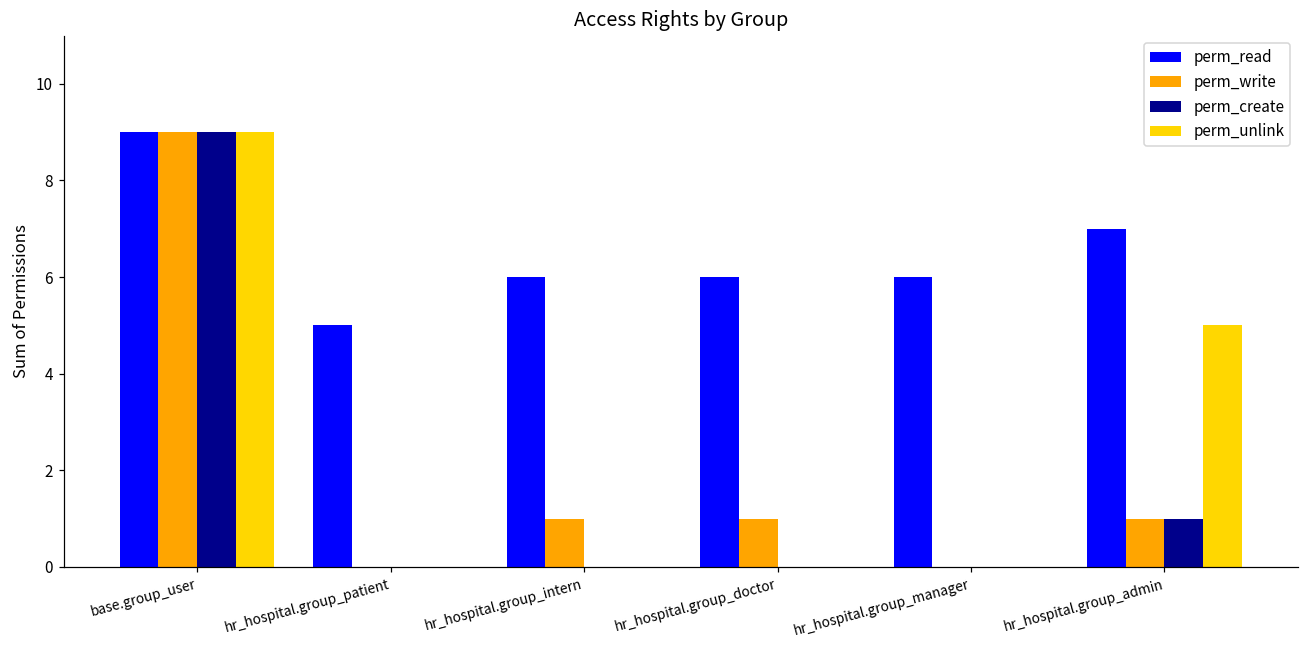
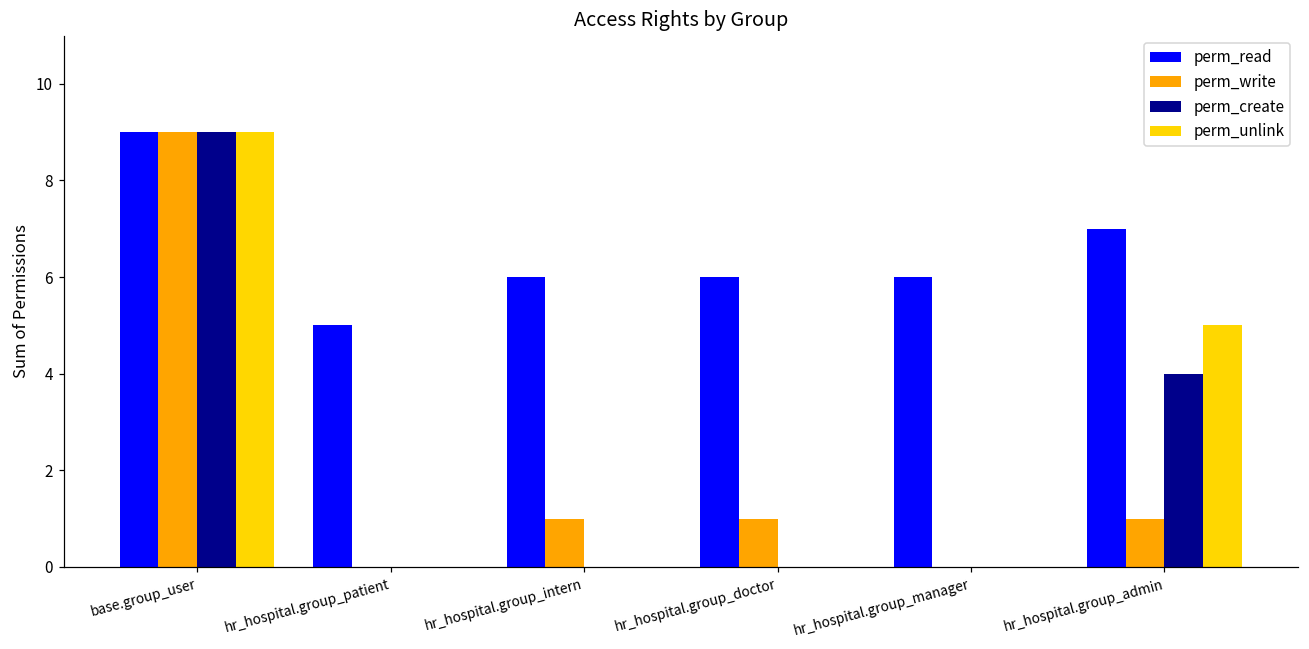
  {
    "perm_read": {
      "base.group_user": 9,
      "hr_hospital.group_patient": 5,
      "hr_hospital.group_intern": 6,
      "hr_hospital.group_doctor": 6,
      "hr_hospital.group_manager": 6,
      "hr_hospital.group_admin": 7
    },
    "perm_create": {
      "base.group_user": 9,
      "hr_hospital.group_patient": 0,
      "hr_hospital.group_intern": 0,
      "hr_hospital.group_doctor": 0,
      "hr_hospital.group_manager": 0,
-     "hr_hospital.group_admin": 1
+     "hr_hospital.group_admin": 4
    }
  }
